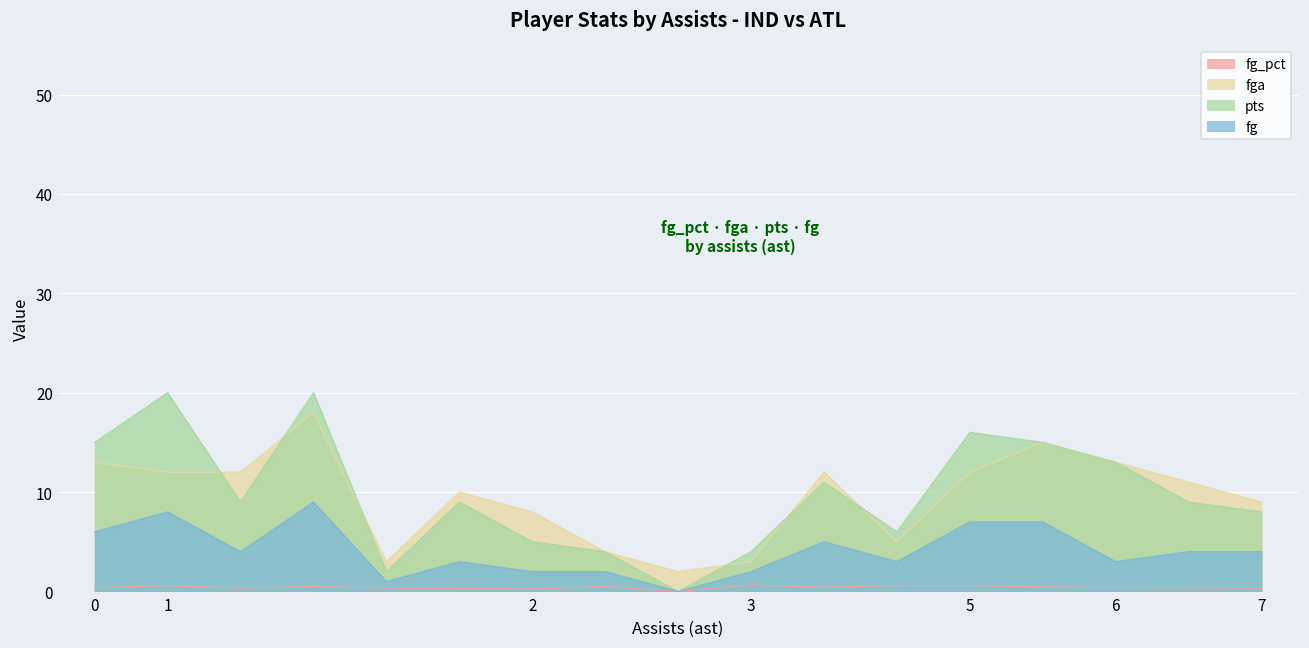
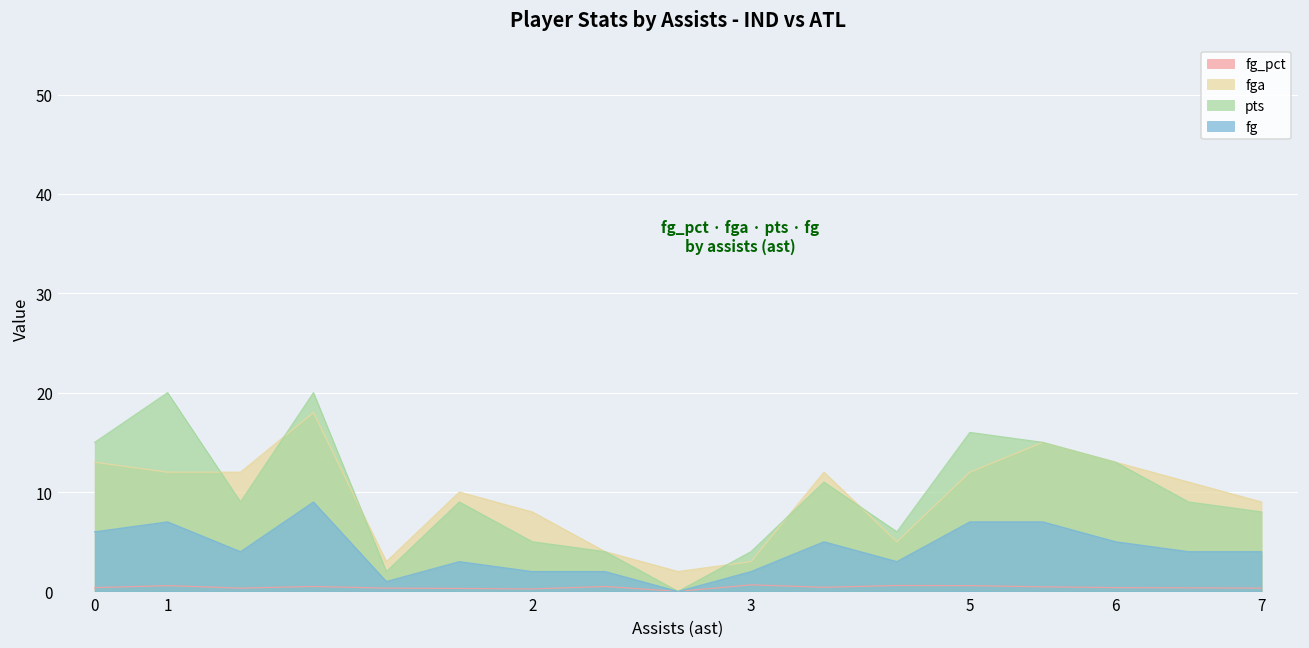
  {
    "pts": {
      "0": 15,
      "1": 20
    },
    "fg": {
      "0": 6,
-     "1": 8,
-     "6": 3
+     "1": 7,
+     "6": 5
    }
  }
